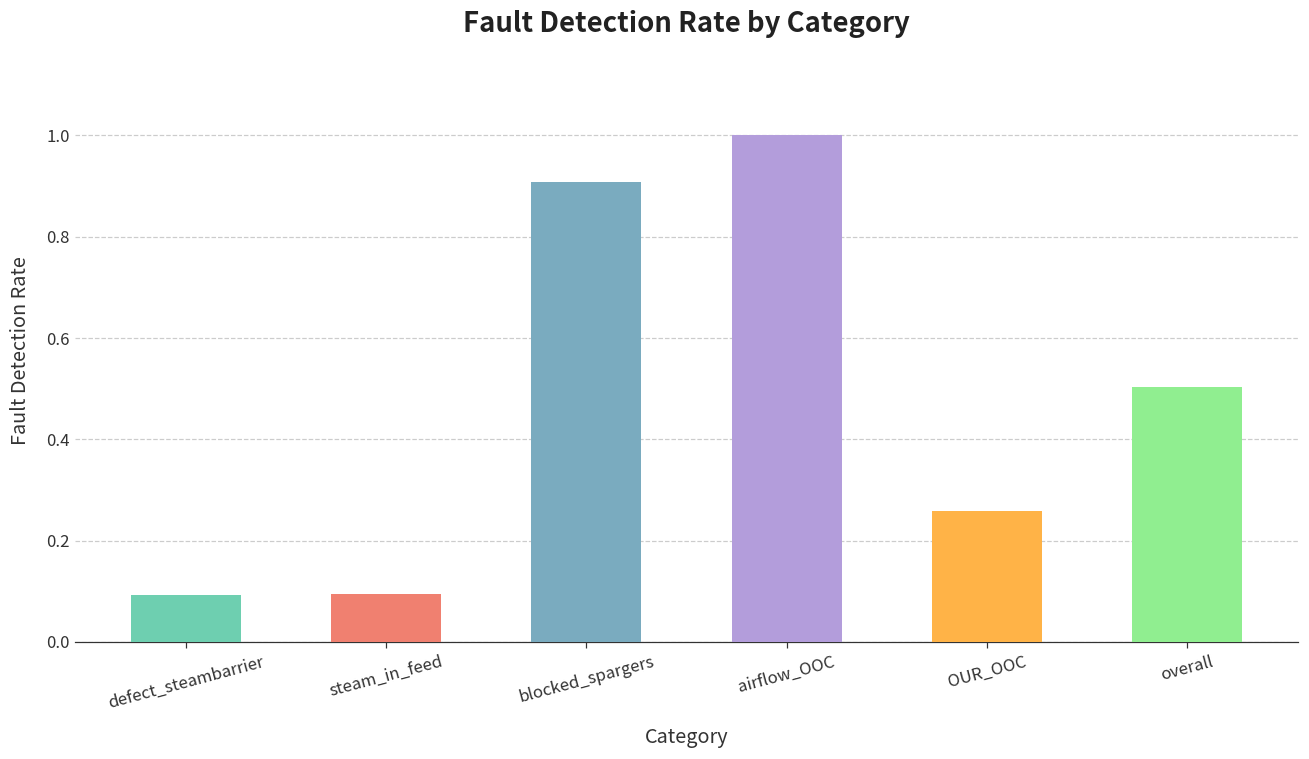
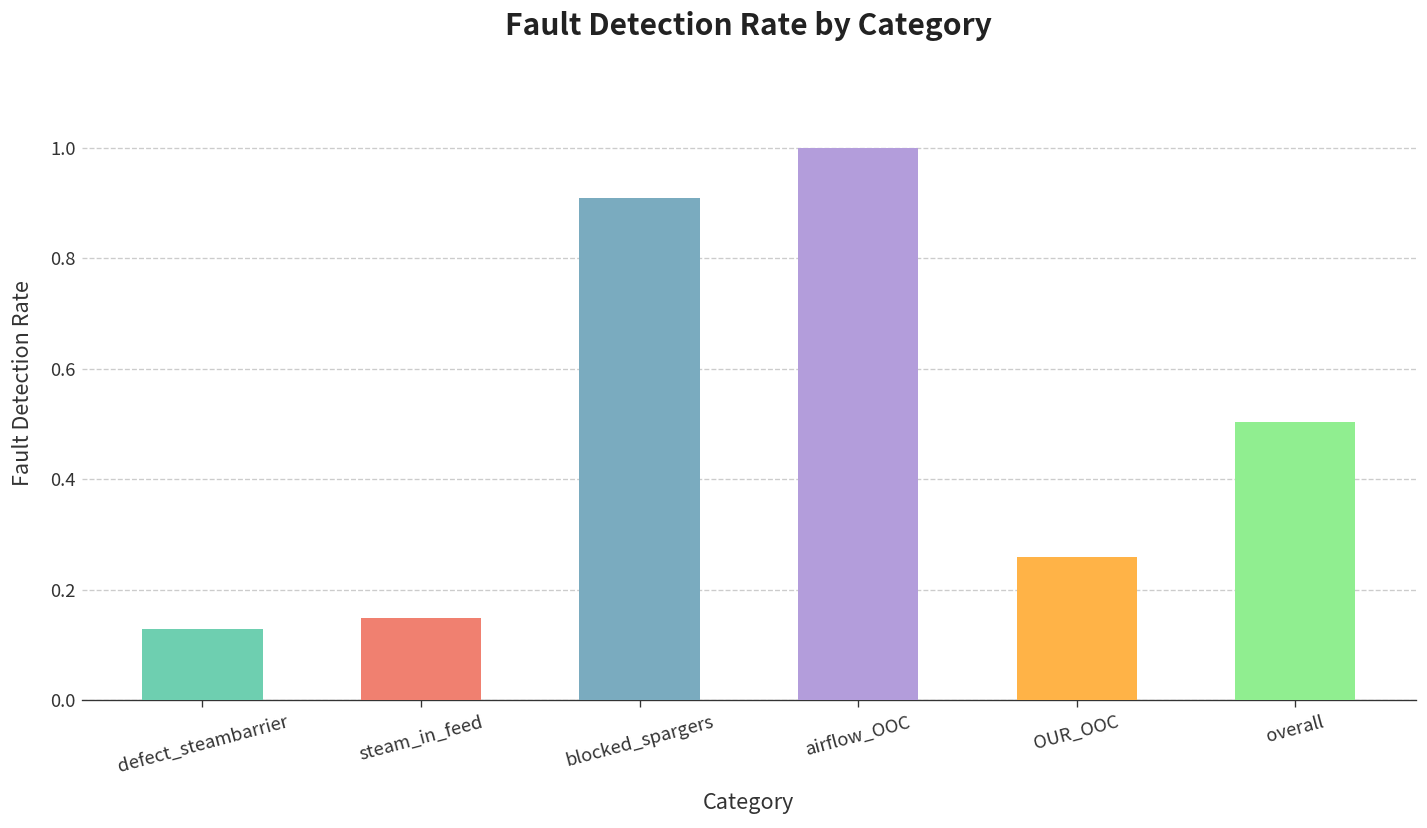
  {
-   "defect_steambarrier": 0.09,
-   "steam_in_feed": 0.09,
+   "defect_steambarrier": 0.13,
+   "steam_in_feed": 0.15,
    "blocked_spargers": 0.91,
    "airflow_OOC": 1.00,
    "OUR_OOC": 0.26,
    "overall": 0.50
  }
